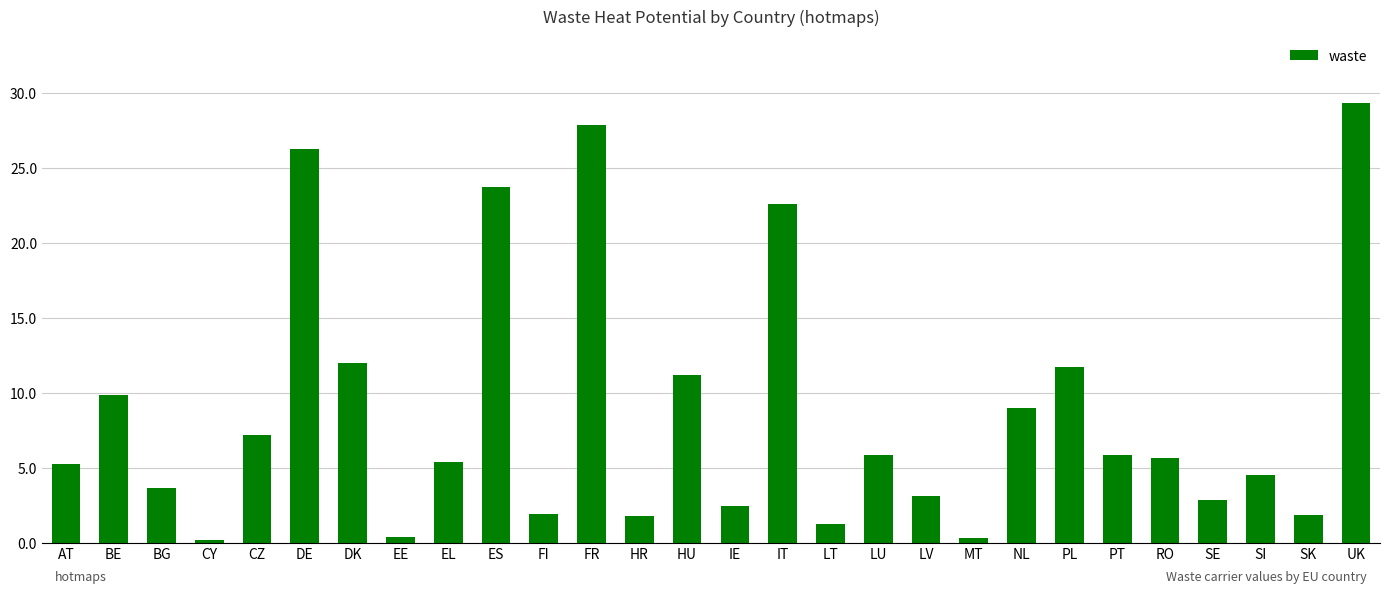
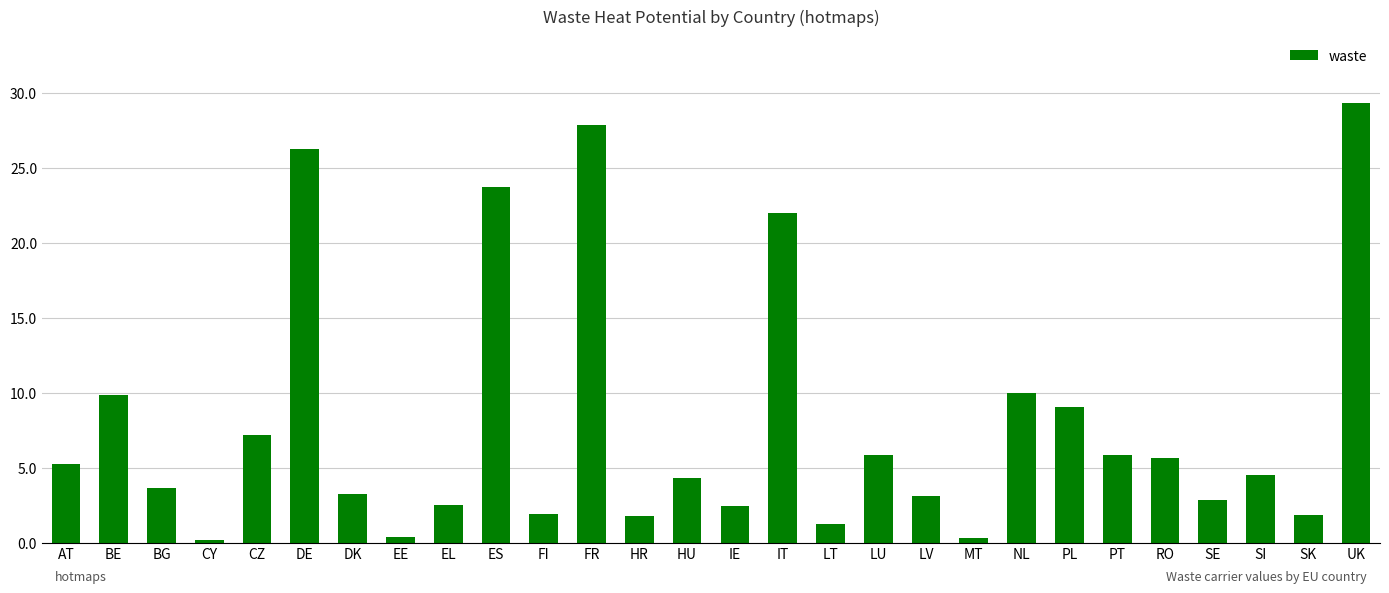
  {
    "AT": 5.2,
    "BE": 9.9,
    "BG": 3.6,
    "CY": 0.2,
    "CZ": 7.2,
    "DE": 26.3,
-   "DK": 12.0,
+   "DK": 3.2,
    "EE": 0.4,
-   "EL": 5.3,
+   "EL": 2.5,
    "ES": 23.8,
    "FI": 1.9,
    "FR": 27.9,
    "HR": 1.8,
-   "HU": 11.1,
+   "HU": 4.3,
    "IE": 2.4,
-   "IT": 22.6,
+   "IT": 22.0,
    "LT": 1.2,
    "LU": 5.8,
    "LV": 3.1,
    "MT": 0.3,
-   "NL": 8.9,
-   "PL": 11.7,
+   "NL": 10.0,
+   "PL": 9.1,
    "PT": 5.9,
    "RO": 5.7,
    "SE": 2.8,
    "SI": 4.5,
    "SK": 1.8,
    "UK": 29.4
  }
